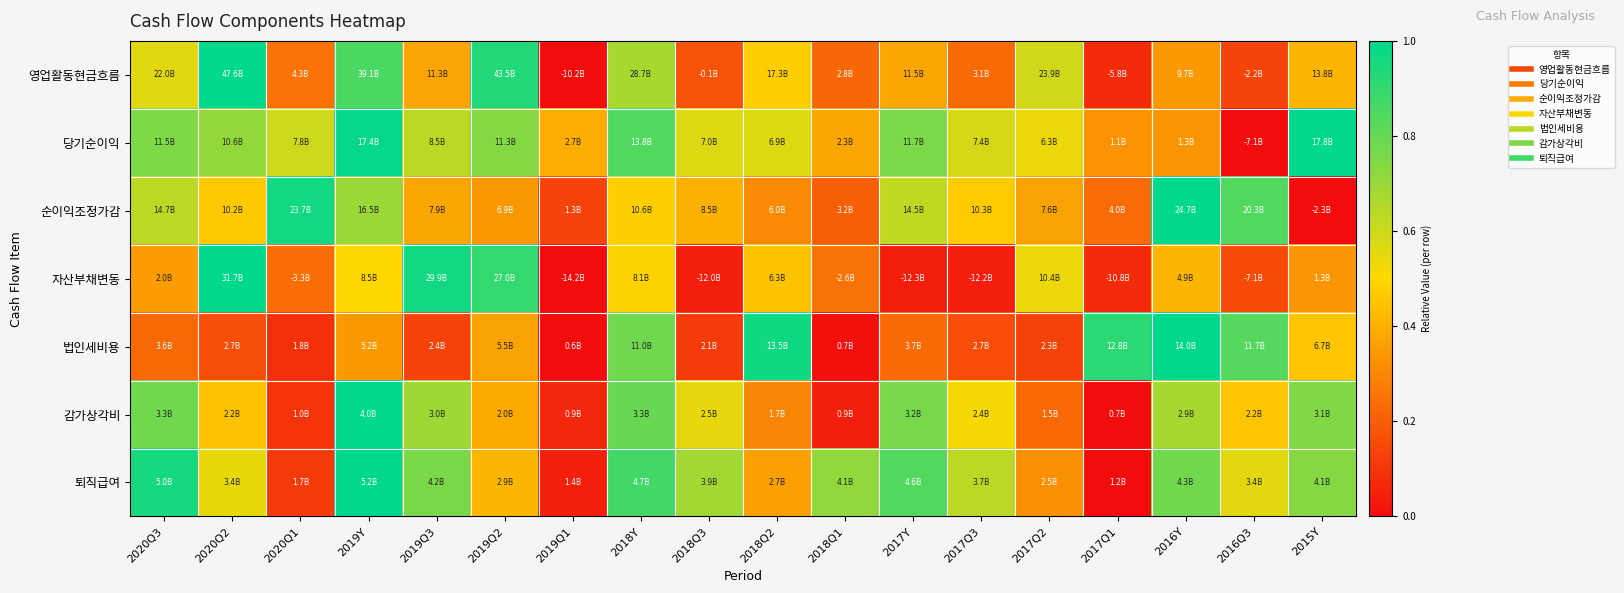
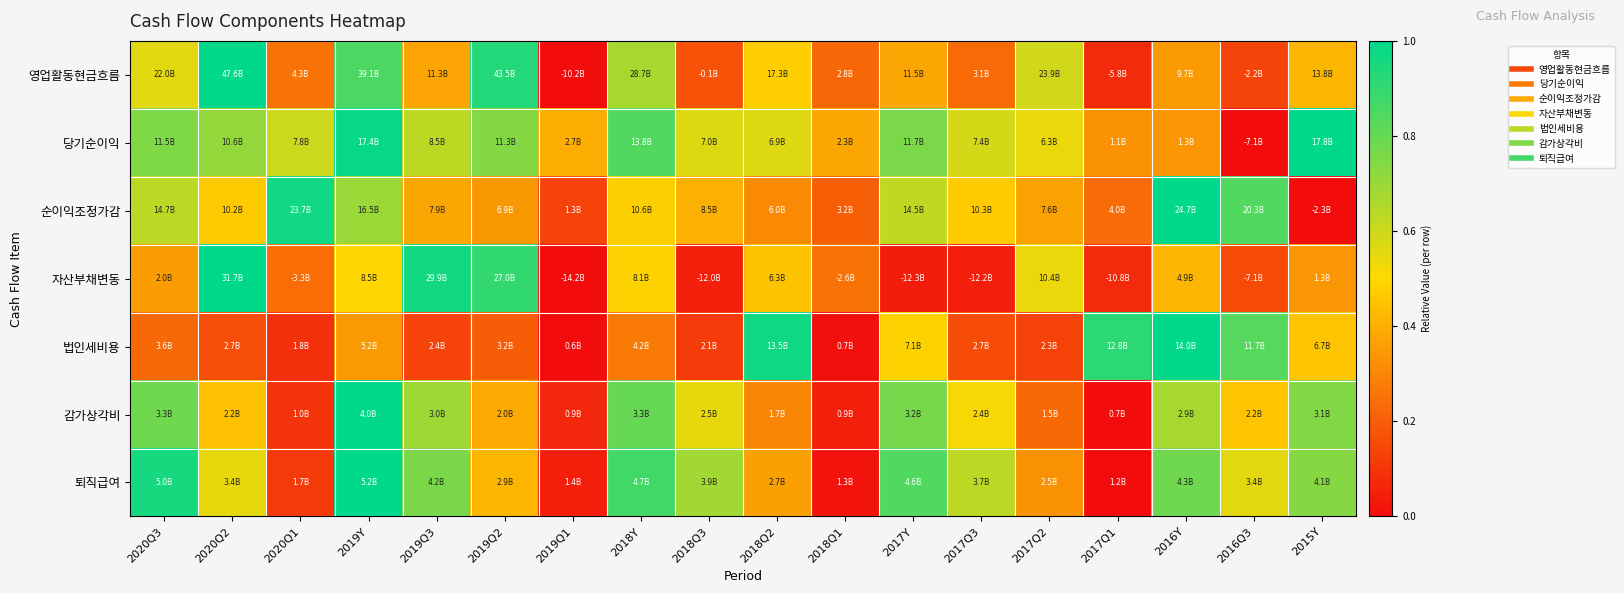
  {
    "영업활동현금흐름": {
      "2020Q3": "22.0B",
      "2020Q2": "47.6B",
      "2020Q1": "4.3B",
      "2019Y": "39.1B",
      "2019Q3": "11.3B",
      "2019Q2": "43.5B",
      "2019Q1": "-10.2B",
      "2018Y": "28.7B",
      "2018Q3": "-0.1B",
      "2018Q2": "17.3B",
      "2018Q1": "2.8B",
      "2017Y": "11.5B",
      "2017Q3": "3.1B",
      "2017Q2": "23.9B",
      "2017Q1": "-5.8B",
      "2016Y": "9.7B",
      "2016Q3": "-2.2B",
      "2015Y": "13.8B"
    },
    "당기순이익": {
      "2020Q3": "11.5B",
      "2020Q2": "10.6B",
      "2020Q1": "7.8B",
      "2019Y": "17.4B",
      "2019Q3": "8.5B",
      "2019Q2": "11.3B",
      "2019Q1": "2.7B",
      "2018Y": "13.8B",
      "2018Q3": "7.0B",
      "2018Q2": "6.9B",
      "2018Q1": "2.3B",
      "2017Y": "11.7B",
      "2017Q3": "7.4B",
      "2017Q2": "6.3B",
      "2017Q1": "1.1B",
      "2016Y": "1.3B",
      "2016Q3": "-7.1B",
      "2015Y": "17.8B"
    },
    "순이익조정가감": {
      "2020Q3": "14.7B",
      "2020Q2": "10.2B",
      "2020Q1": "23.7B",
      "2019Y": "16.5B",
      "2019Q3": "7.9B",
      "2019Q2": "6.9B",
      "2019Q1": "1.3B",
      "2018Y": "10.6B",
      "2018Q3": "8.5B",
      "2018Q2": "6.0B",
      "2018Q1": "3.2B",
      "2017Y": "14.5B",
      "2017Q3": "10.3B",
      "2017Q2": "7.6B",
      "2017Q1": "4.0B",
      "2016Y": "24.7B",
      "2016Q3": "20.3B",
      "2015Y": "-2.3B"
    },
    "자산부채변동": {
      "2020Q3": "2.0B",
      "2020Q2": "31.7B",
      "2020Q1": "-3.3B",
      "2019Y": "8.5B",
      "2019Q3": "29.9B",
      "2019Q2": "27.0B",
      "2019Q1": "-14.2B",
      "2018Y": "8.1B",
      "2018Q3": "-12.0B",
      "2018Q2": "6.3B",
      "2018Q1": "-2.6B",
      "2017Y": "-12.3B",
      "2017Q3": "-12.2B",
      "2017Q2": "10.4B",
      "2017Q1": "-10.8B",
      "2016Y": "4.9B",
      "2016Q3": "-7.1B",
      "2015Y": "1.3B"
    },
    "법인세비용": {
      "2020Q3": "3.6B",
      "2020Q2": "2.7B",
      "2020Q1": "1.8B",
      "2019Y": "5.2B",
      "2019Q3": "2.4B",
-     "2019Q2": "5.5B",
+     "2019Q2": "3.2B",
      "2019Q1": "0.6B",
-     "2018Y": "11.0B",
+     "2018Y": "4.2B",
      "2018Q3": "2.1B",
      "2018Q2": "13.5B",
      "2018Q1": "0.7B",
-     "2017Y": "3.7B",
+     "2017Y": "7.1B",
      "2017Q3": "2.7B",
      "2017Q2": "2.3B",
      "2017Q1": "12.8B",
      "2016Y": "14.0B",
      "2016Q3": "11.7B",
      "2015Y": "6.7B"
    },
    "감가상각비": {
      "2020Q3": "3.3B",
      "2020Q2": "2.2B",
      "2020Q1": "1.0B",
      "2019Y": "4.0B",
      "2019Q3": "3.0B",
      "2019Q2": "2.0B",
      "2019Q1": "0.9B",
      "2018Y": "3.3B",
      "2018Q3": "2.5B",
      "2018Q2": "1.7B",
      "2018Q1": "0.9B",
      "2017Y": "3.2B",
      "2017Q3": "2.4B",
      "2017Q2": "1.5B",
      "2017Q1": "0.7B",
      "2016Y": "2.9B",
      "2016Q3": "2.2B",
      "2015Y": "3.1B"
    },
    "퇴직급여": {
      "2020Q3": "5.0B",
      "2020Q2": "3.4B",
      "2020Q1": "1.7B",
      "2019Y": "5.2B",
      "2019Q3": "4.2B",
      "2019Q2": "2.9B",
      "2019Q1": "1.4B",
      "2018Y": "4.7B",
      "2018Q3": "3.9B",
      "2018Q2": "2.7B",
-     "2018Q1": "4.1B",
+     "2018Q1": "1.3B",
      "2017Y": "4.6B",
      "2017Q3": "3.7B",
      "2017Q2": "2.5B",
      "2017Q1": "1.2B",
      "2016Y": "4.3B",
      "2016Q3": "3.4B",
      "2015Y": "4.1B"
    }
  }
